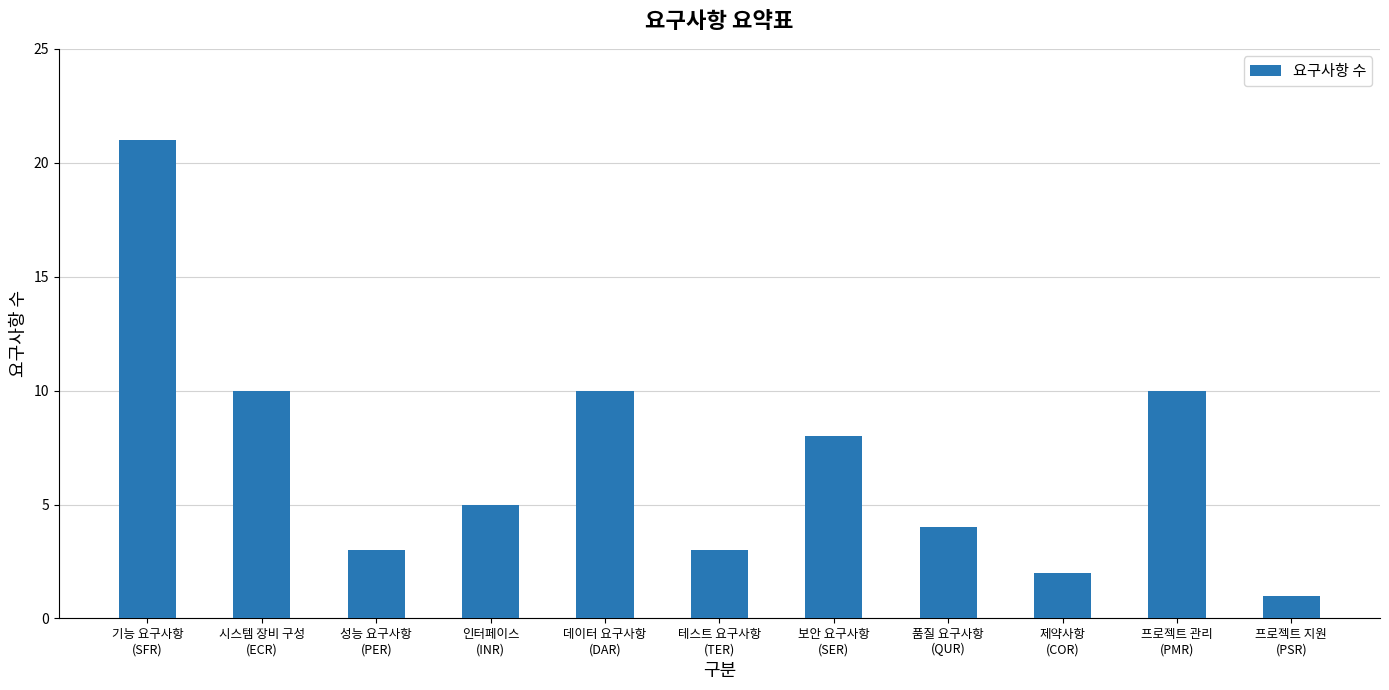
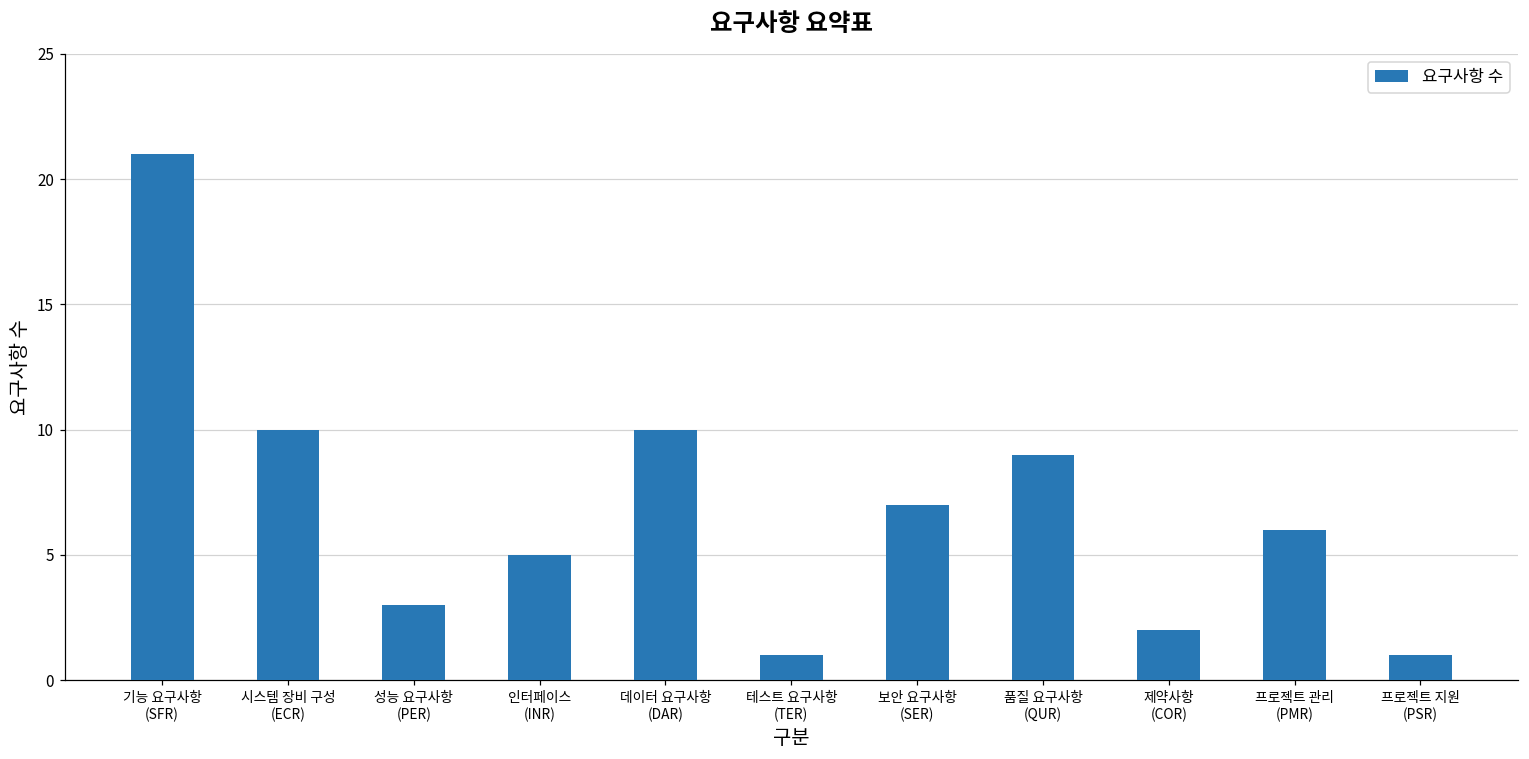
  {
    "기능 요구사항 (SFR)": 21,
    "시스템 장비 구성 (ECR)": 10,
    "성능 요구사항 (PER)": 3,
    "인터페이스 (INR)": 5,
    "데이터 요구사항 (DAR)": 10,
-   "테스트 요구사항 (TER)": 3,
-   "보안 요구사항 (SER)": 8,
-   "품질 요구사항 (QUR)": 4,
+   "테스트 요구사항 (TER)": 1,
+   "보안 요구사항 (SER)": 7,
+   "품질 요구사항 (QUR)": 9,
    "제약사항 (COR)": 2,
-   "프로젝트 관리 (PMR)": 10,
+   "프로젝트 관리 (PMR)": 6,
    "프로젝트 지원 (PSR)": 1
  }
